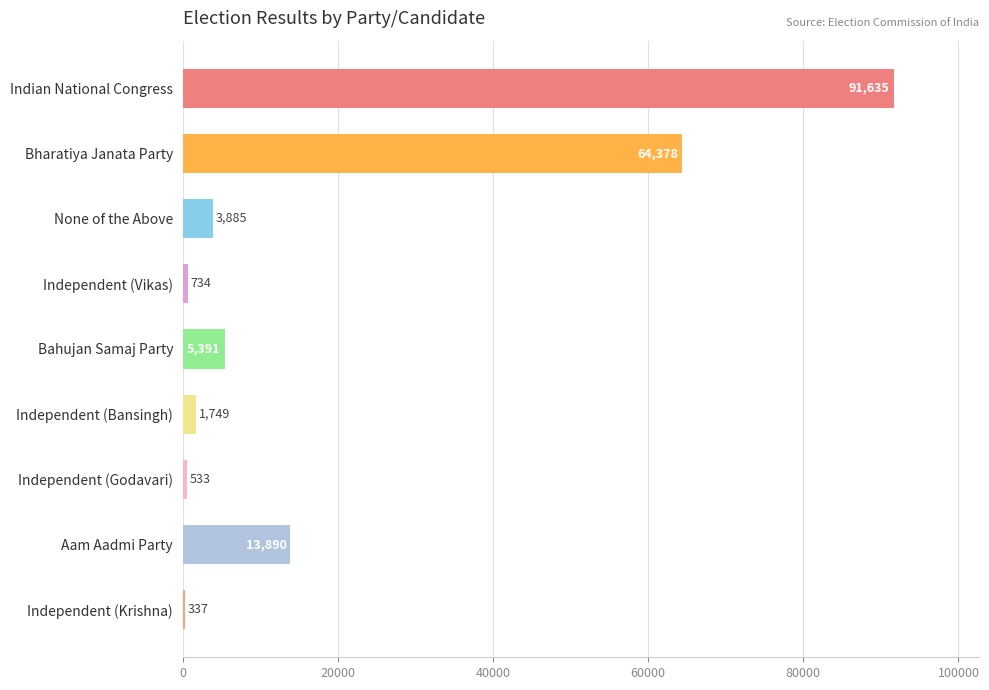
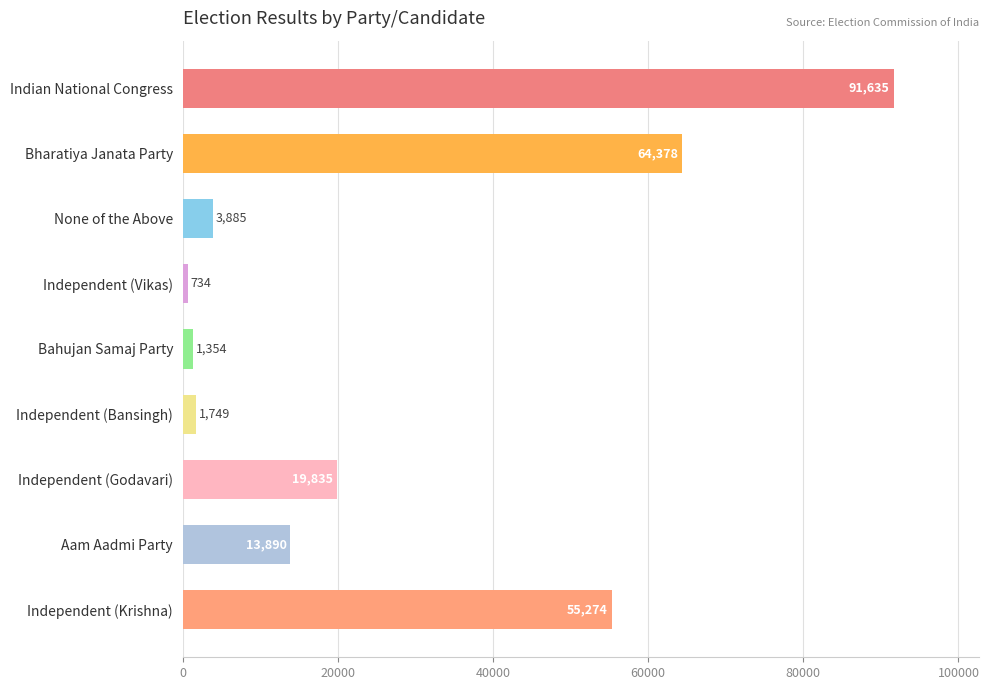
  {
    "Indian National Congress": "91,635",
    "Bharatiya Janata Party": "64,378",
    "None of the Above": "3,885",
    "Independent (Vikas)": "734",
-   "Bahujan Samaj Party": "5,391",
+   "Bahujan Samaj Party": "1,354",
    "Independent (Bansingh)": "1,749",
-   "Independent (Godavari)": "533",
+   "Independent (Godavari)": "19,835",
    "Aam Aadmi Party": "13,890",
-   "Independent (Krishna)": "337"
+   "Independent (Krishna)": "55,274"
  }
